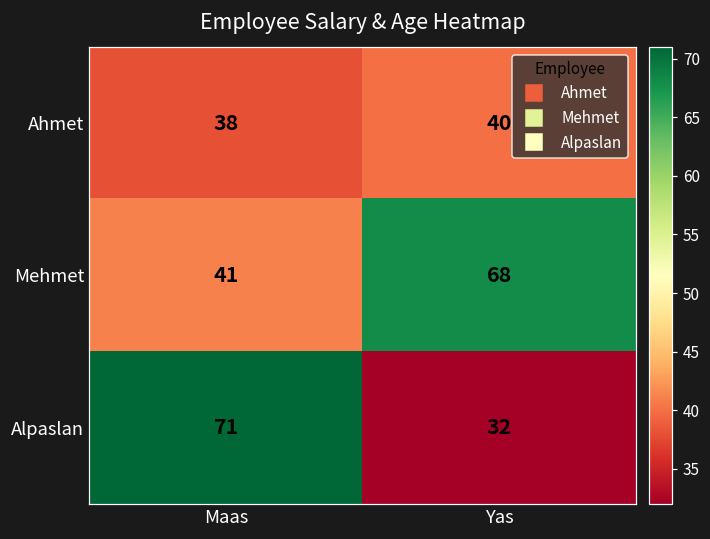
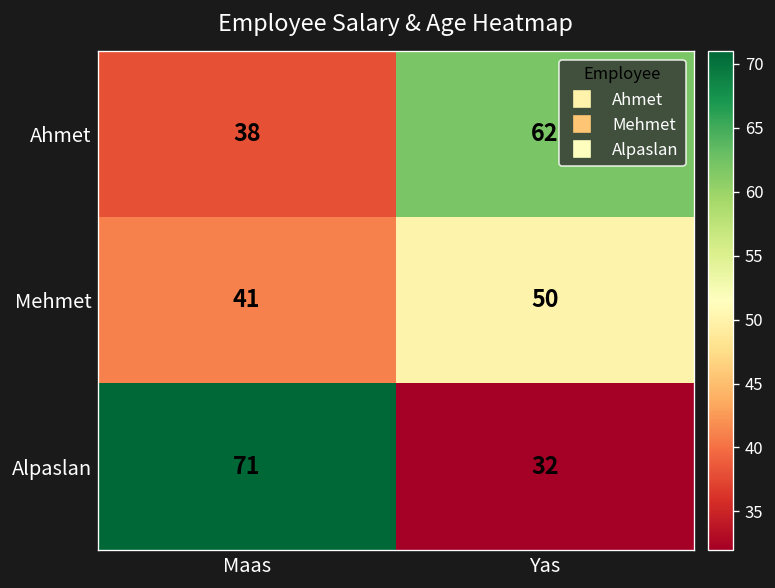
  {
    "Ahmet": {
      "Maas": 38,
-     "Yas": 40
+     "Yas": 62
    },
    "Mehmet": {
      "Maas": 41,
-     "Yas": 68
+     "Yas": 50
    },
    "Alpaslan": {
      "Maas": 71,
      "Yas": 32
    }
  }
